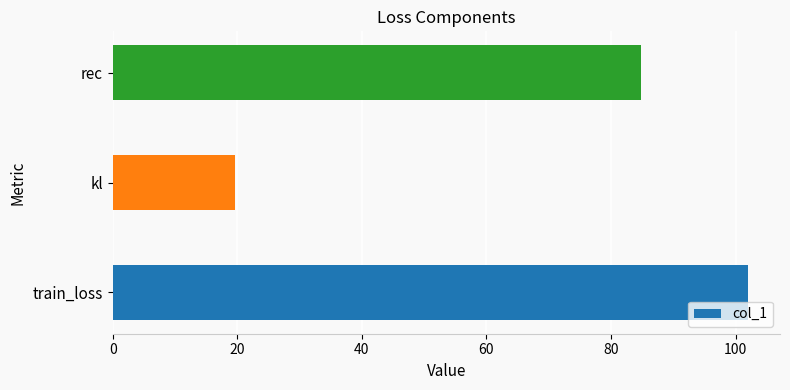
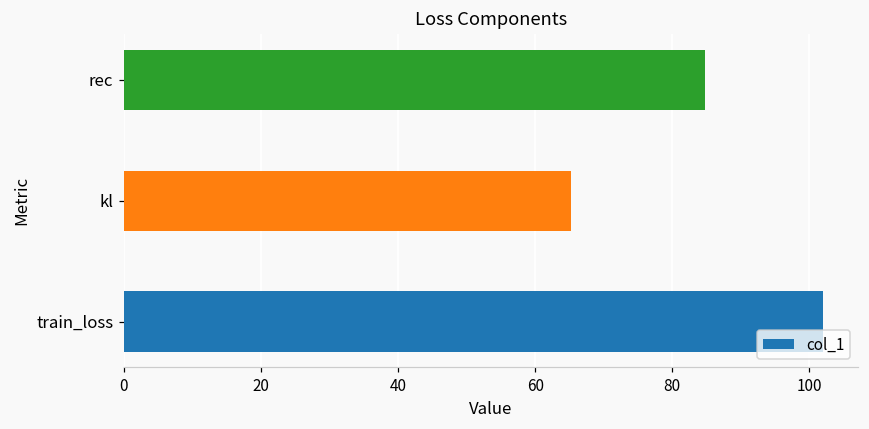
  {
    "rec": 85,
-   "kl": 20,
+   "kl": 65,
    "train_loss": 102
  }
